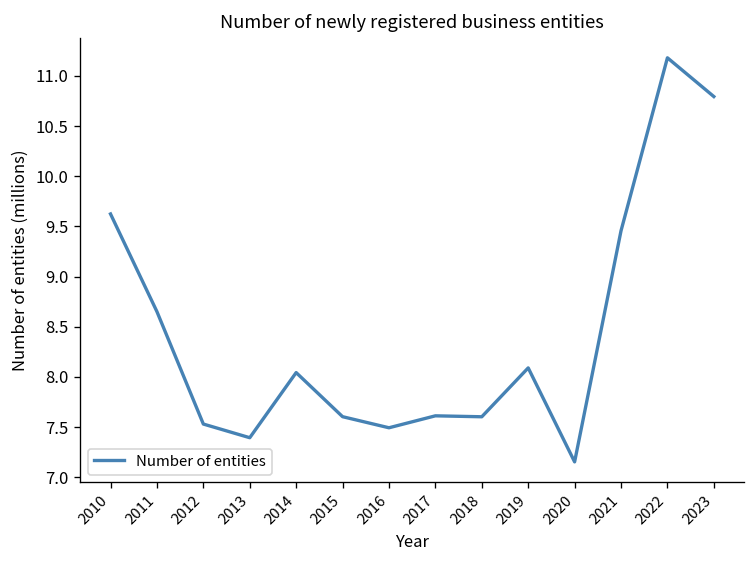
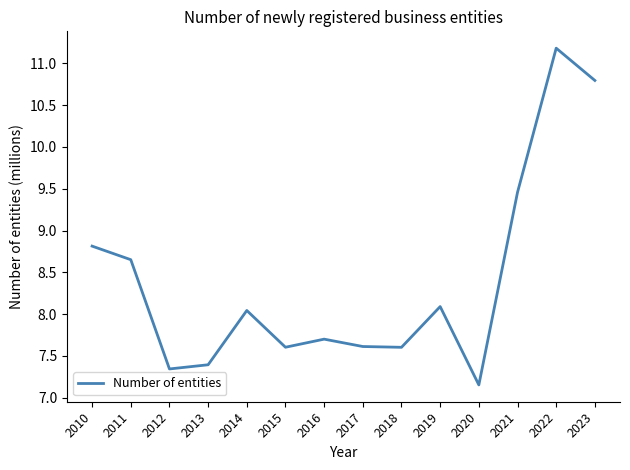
  {
-   "2010": 9.6,
+   "2010": 8.8,
    "2011": 8.7,
-   "2012": 7.5,
+   "2012": 7.3,
    "2013": 7.4,
    "2014": 8.0,
    "2015": 7.6,
-   "2016": 7.5,
+   "2016": 7.7,
    "2017": 7.6,
    "2018": 7.6,
    "2019": 8.1,
    "2020": 7.2,
    "2021": 9.5,
    "2022": 11.2,
    "2023": 10.8
  }
